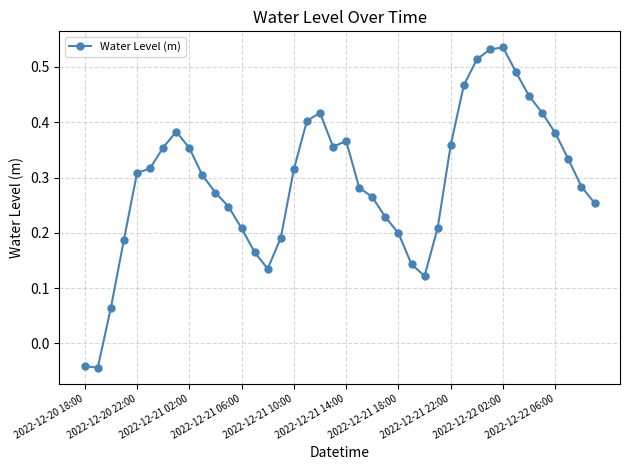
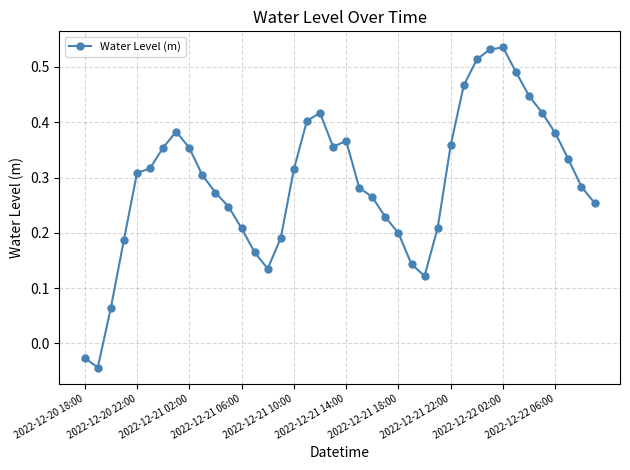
  {
-   "2022-12-20 18:00": -0.04,
+   "2022-12-20 18:00": -0.03,
    "2022-12-20 22:00": 0.31,
    "2022-12-21 02:00": 0.35,
    "2022-12-21 06:00": 0.21,
    "2022-12-21 10:00": 0.31,
    "2022-12-21 14:00": 0.37,
    "2022-12-21 18:00": 0.20,
    "2022-12-21 22:00": 0.36,
    "2022-12-22 02:00": 0.54,
    "2022-12-22 06:00": 0.38
  }
